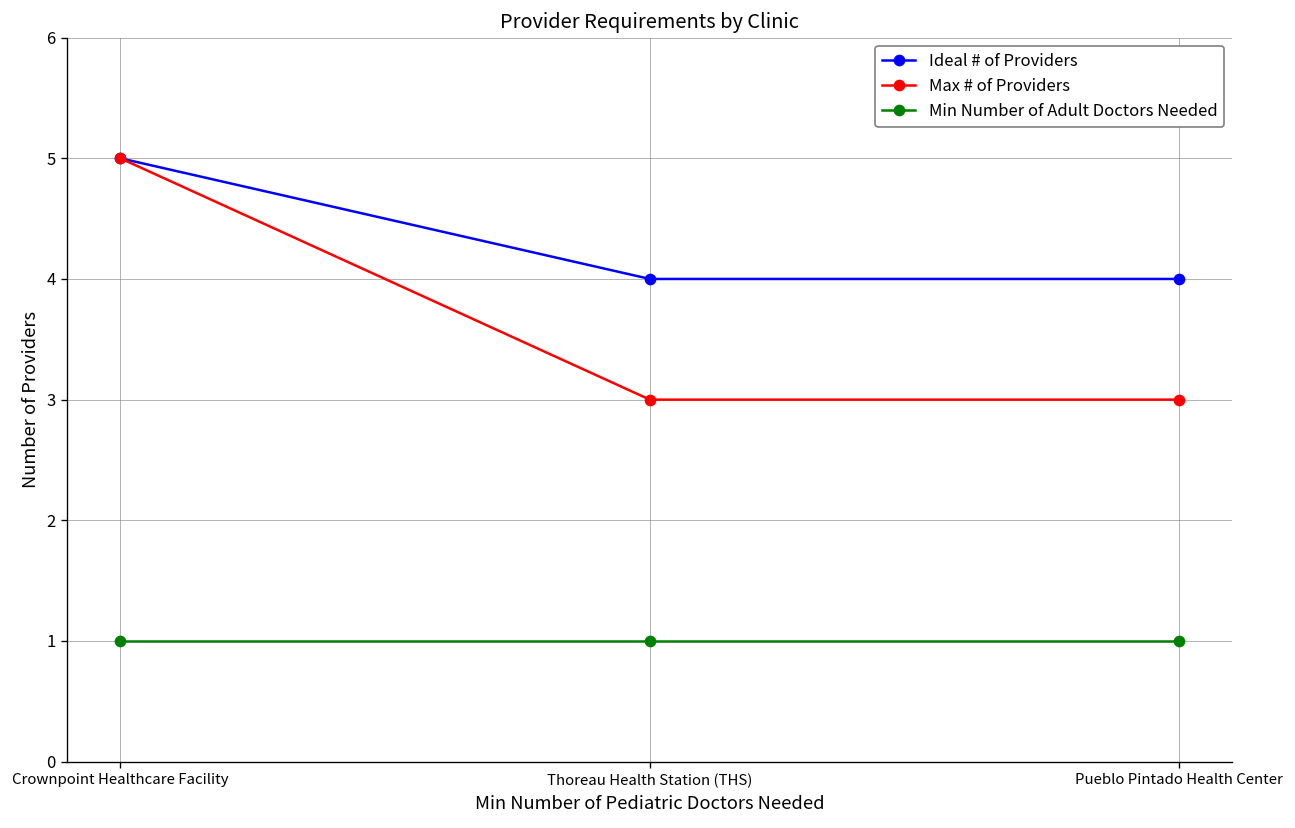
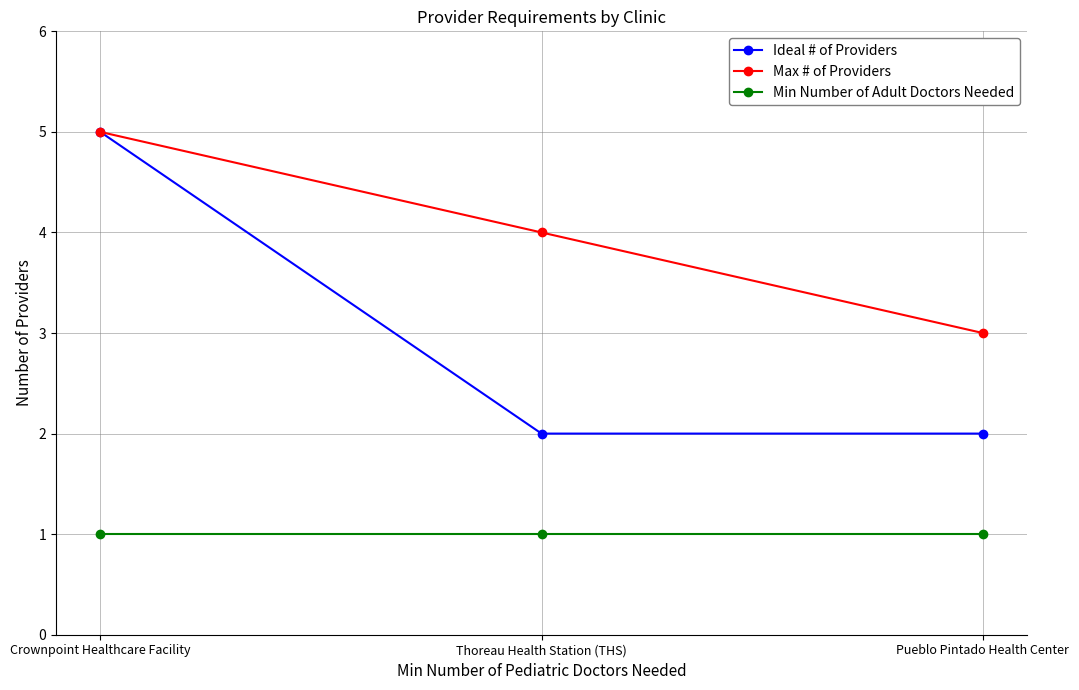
  {
    "Ideal # of Providers": {
-     "Thoreau Health Station (THS)": 4,
-     "Pueblo Pintado Health Center": 4
+     "Thoreau Health Station (THS)": 2,
+     "Pueblo Pintado Health Center": 2
    },
    "Max # of Providers": {
-     "Thoreau Health Station (THS)": 3,
+     "Thoreau Health Station (THS)": 4,
      "Pueblo Pintado Health Center": 3
    },
    "Min Number of Adult Doctors Needed": {
      "Crownpoint Healthcare Facility": 1,
      "Thoreau Health Station (THS)": 1,
      "Pueblo Pintado Health Center": 1
    }
  }
